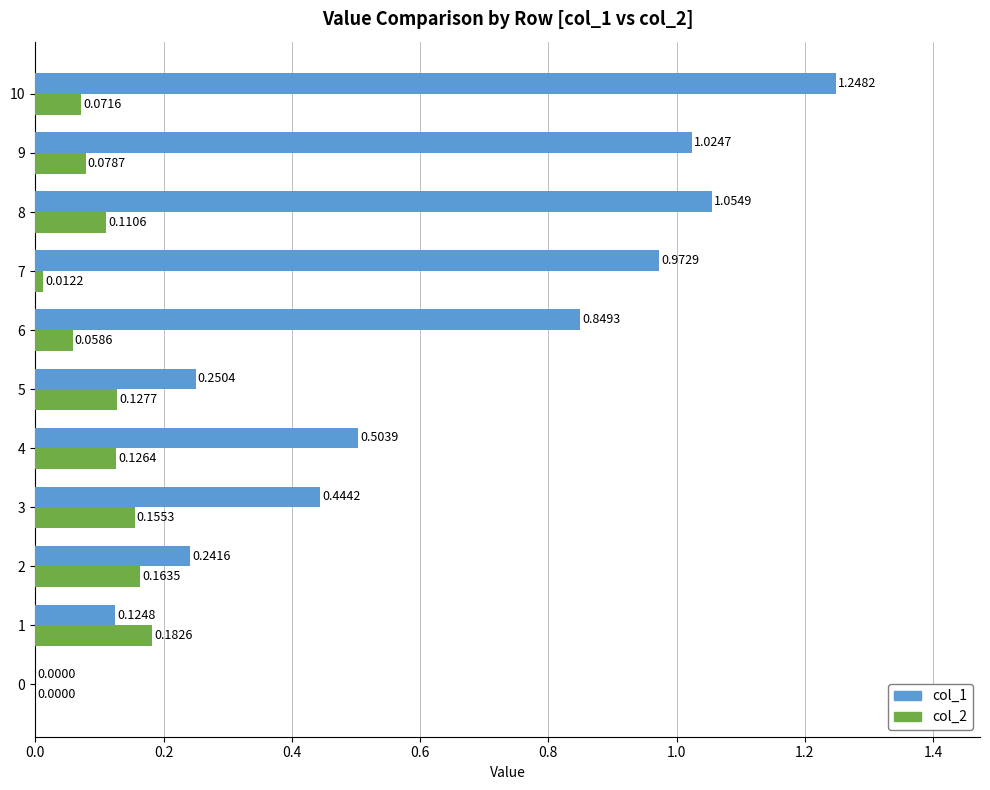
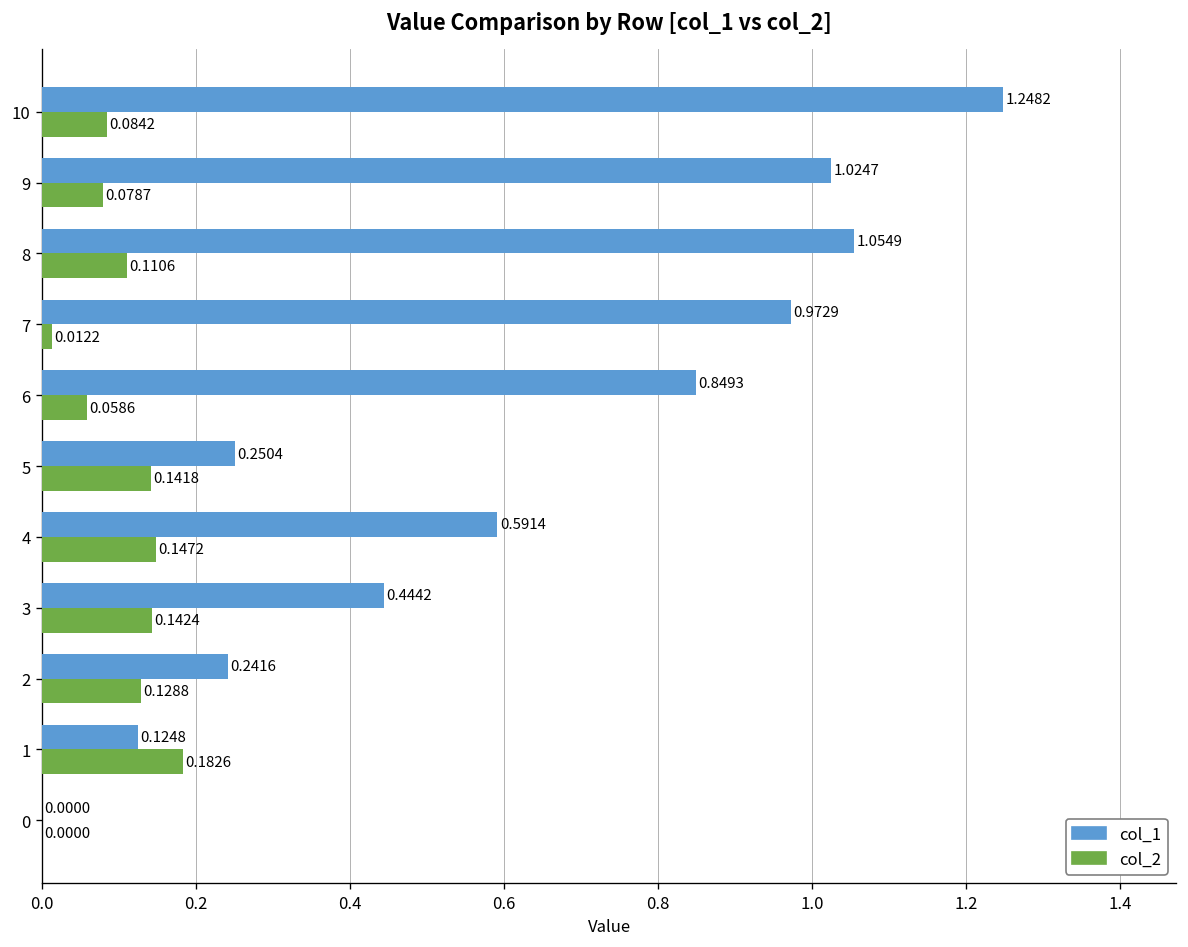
  {
    "col_1": {
      "10": 1.2482,
      "9": 1.0247,
      "8": 1.0549,
      "7": 0.9729,
      "6": 0.8493,
      "5": 0.2504,
-     "4": 0.5039,
+     "4": 0.5914,
      "3": 0.4442,
      "2": 0.2416,
      "1": 0.1248,
      "0": 0.0000
    },
    "col_2": {
-     "10": 0.0716,
+     "10": 0.0842,
      "9": 0.0787,
      "8": 0.1106,
      "7": 0.0122,
      "6": 0.0586,
-     "5": 0.1277,
-     "4": 0.1264,
-     "3": 0.1553,
-     "2": 0.1635,
+     "5": 0.1418,
+     "4": 0.1472,
+     "3": 0.1424,
+     "2": 0.1288,
      "1": 0.1826,
      "0": 0.0000
    }
  }
